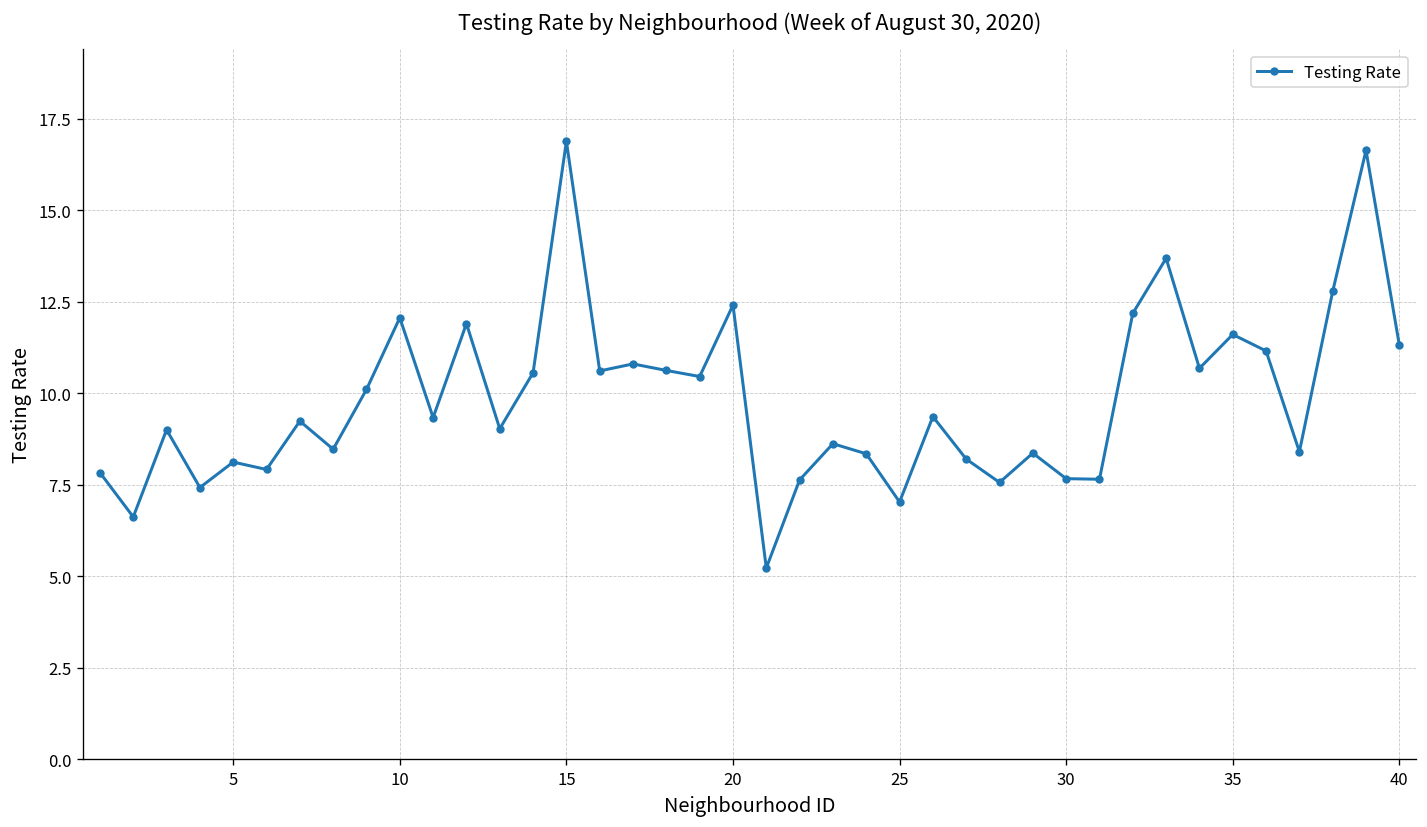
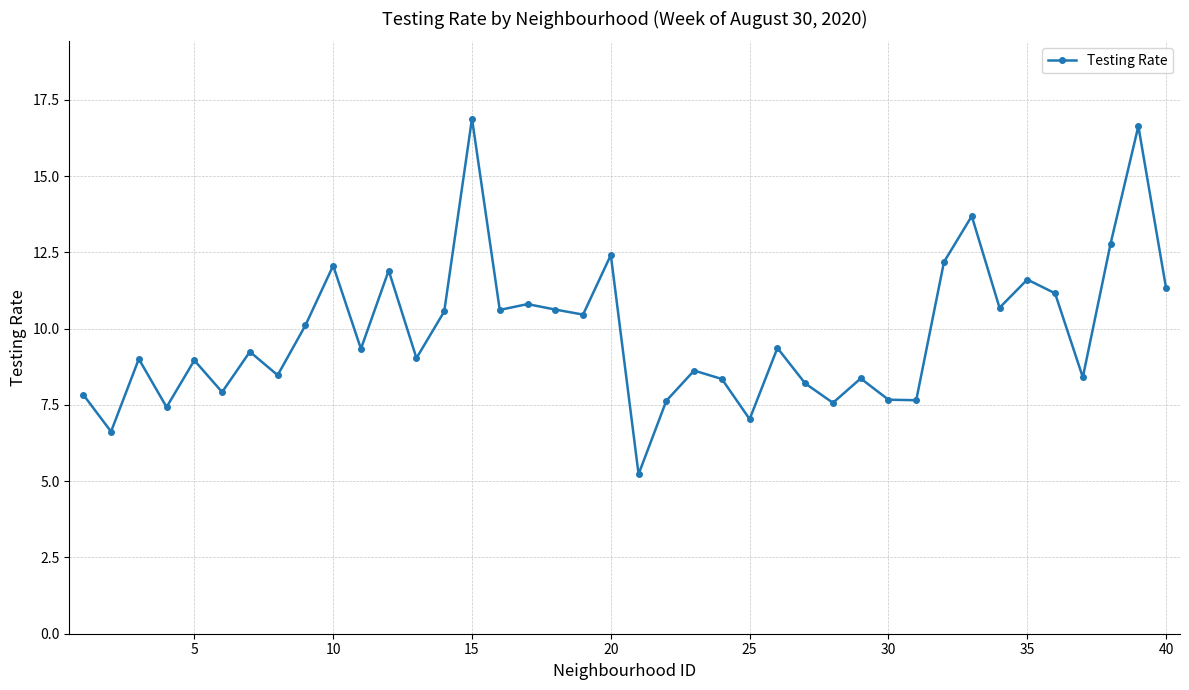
  {
-   "5": 8.1,
+   "5": 9.0,
    "10": 12.1,
    "15": 16.9,
    "20": 12.4,
    "25": 7.0,
    "30": 7.7,
    "35": 11.6,
    "40": 11.3
  }
